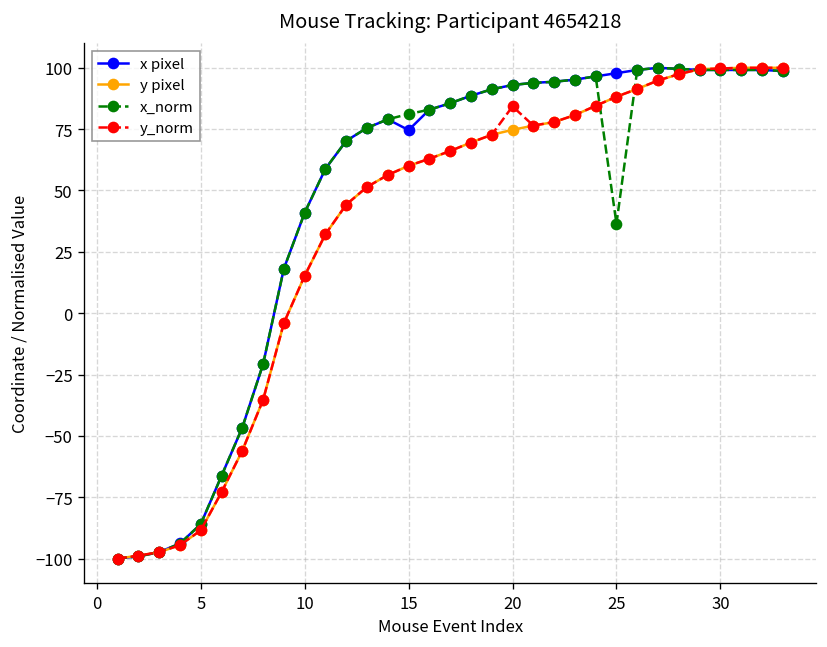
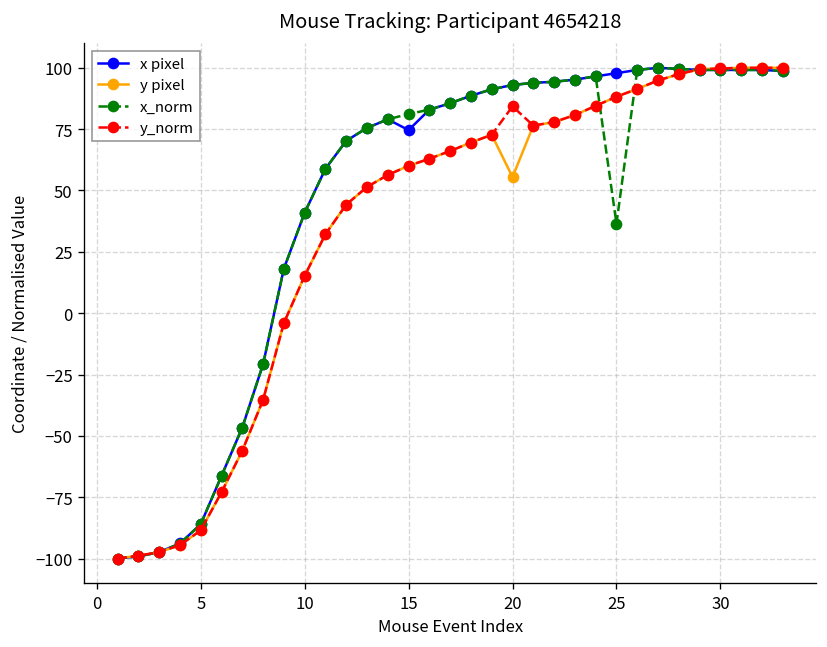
  {
    "x pixel": {
      "15": 75,
      "25": 98
    },
    "y pixel": {
-     "20": 75
+     "20": 55
    },
    "x_norm": {
      "15": 81,
      "25": 36
    },
    "y_norm": {
      "20": 84
    }
  }
